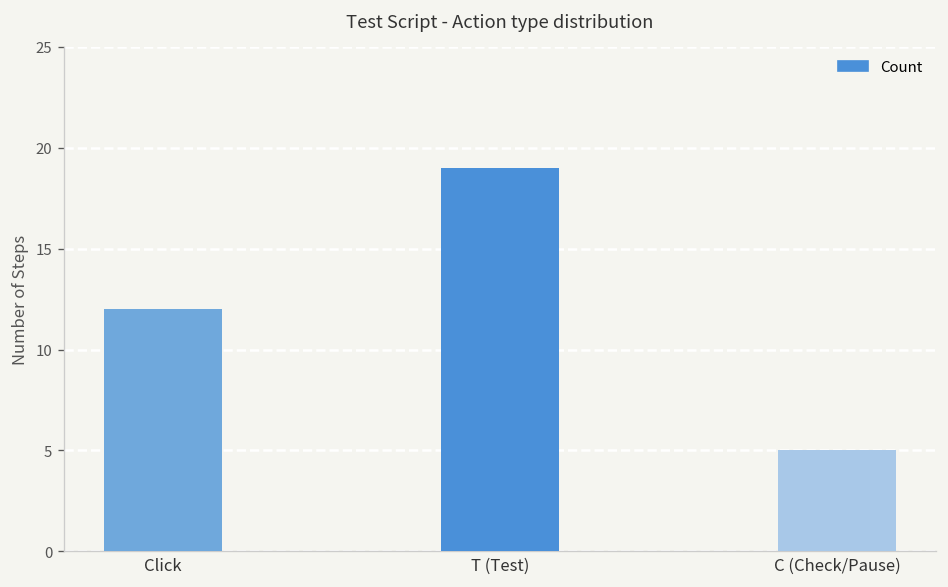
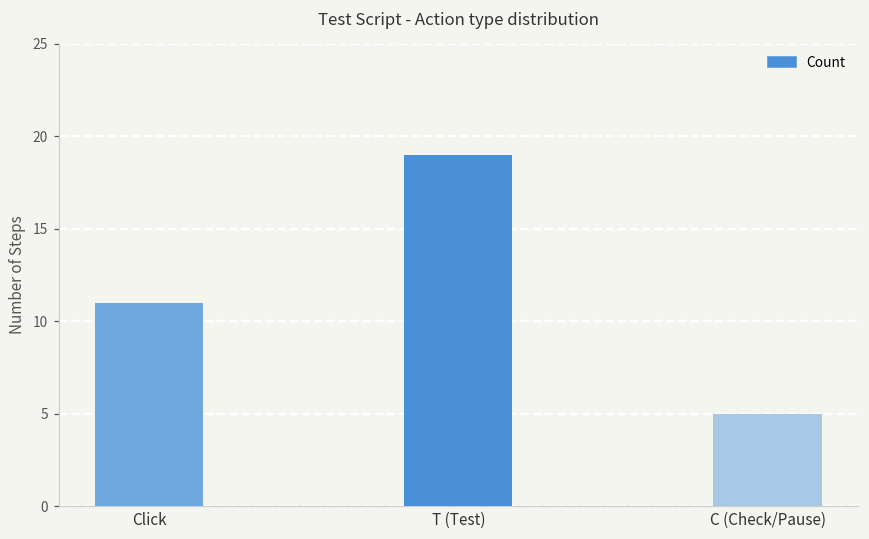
  {
-   "Click": 12,
+   "Click": 11,
    "T (Test)": 19,
    "C (Check/Pause)": 5
  }
